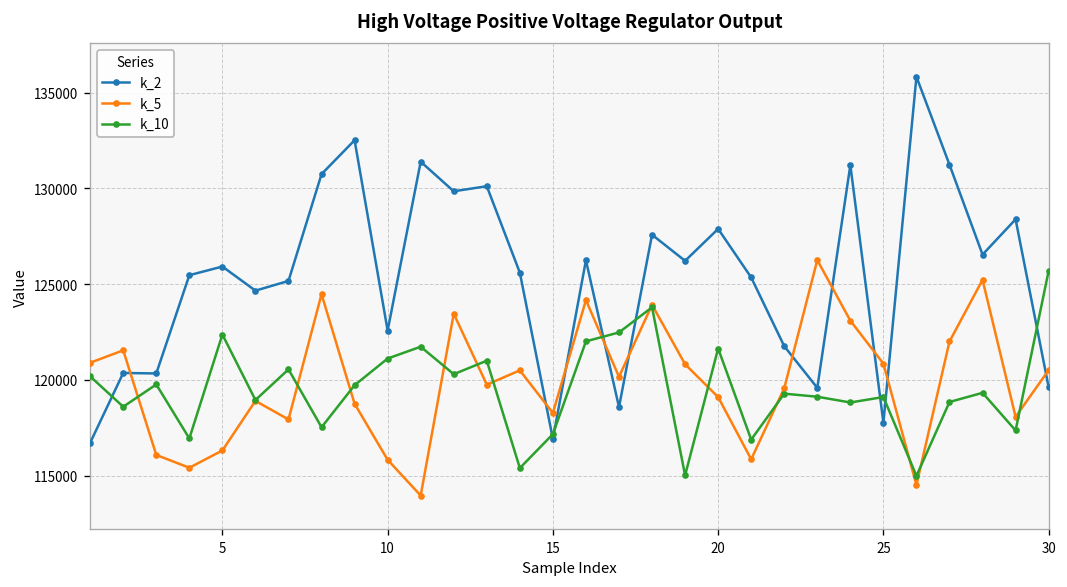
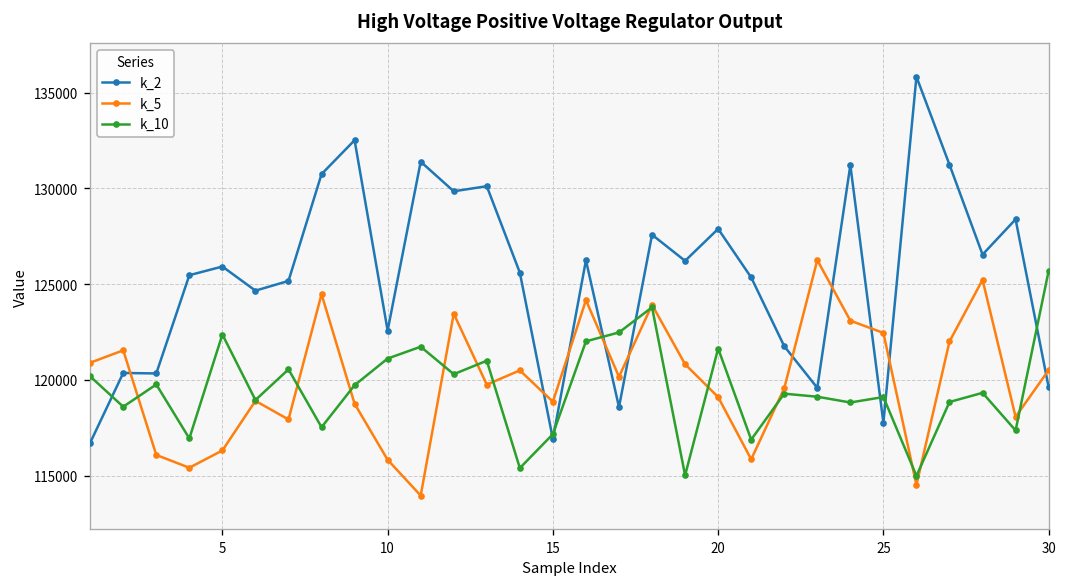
  {
    "k_2": {
      "5": 125900,
      "10": 122600,
      "15": 116900,
      "20": 127900,
      "25": 117800,
      "30": 119600
    },
    "k_5": {
      "5": 116300,
      "10": 115800,
-     "15": 118300,
+     "15": 118900,
      "20": 119100,
-     "25": 120800,
+     "25": 122500,
      "30": 120500
    },
    "k_10": {
      "5": 122400,
      "10": 121100,
      "15": 117200,
      "20": 121600,
      "25": 119100,
      "30": 125700
    }
  }
